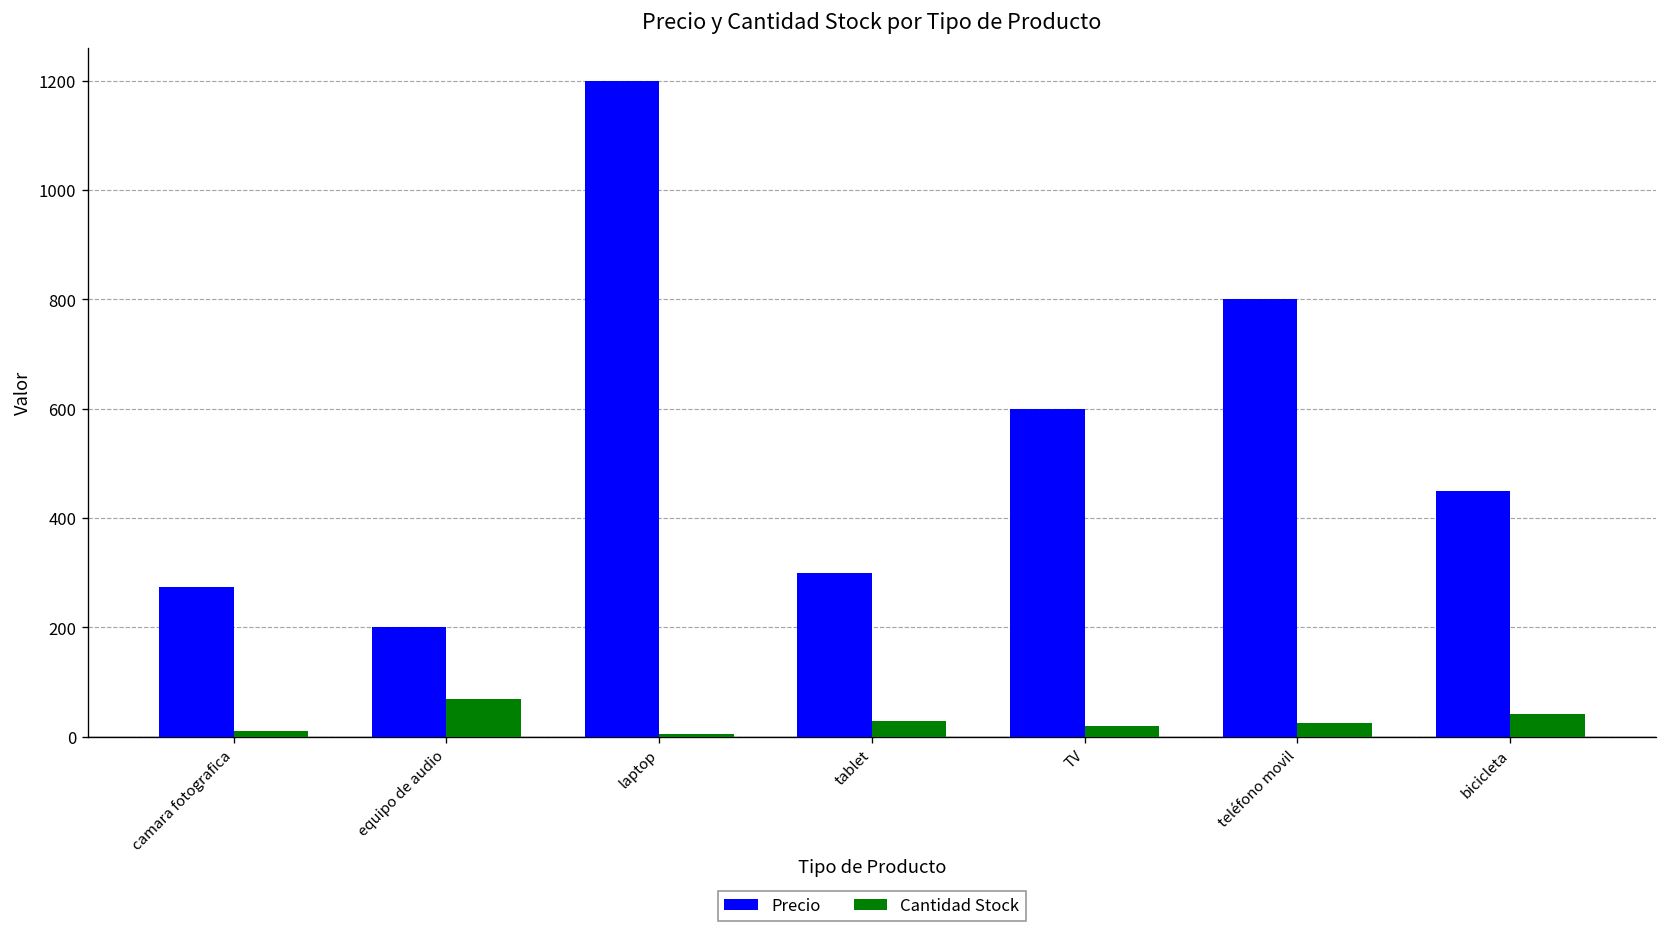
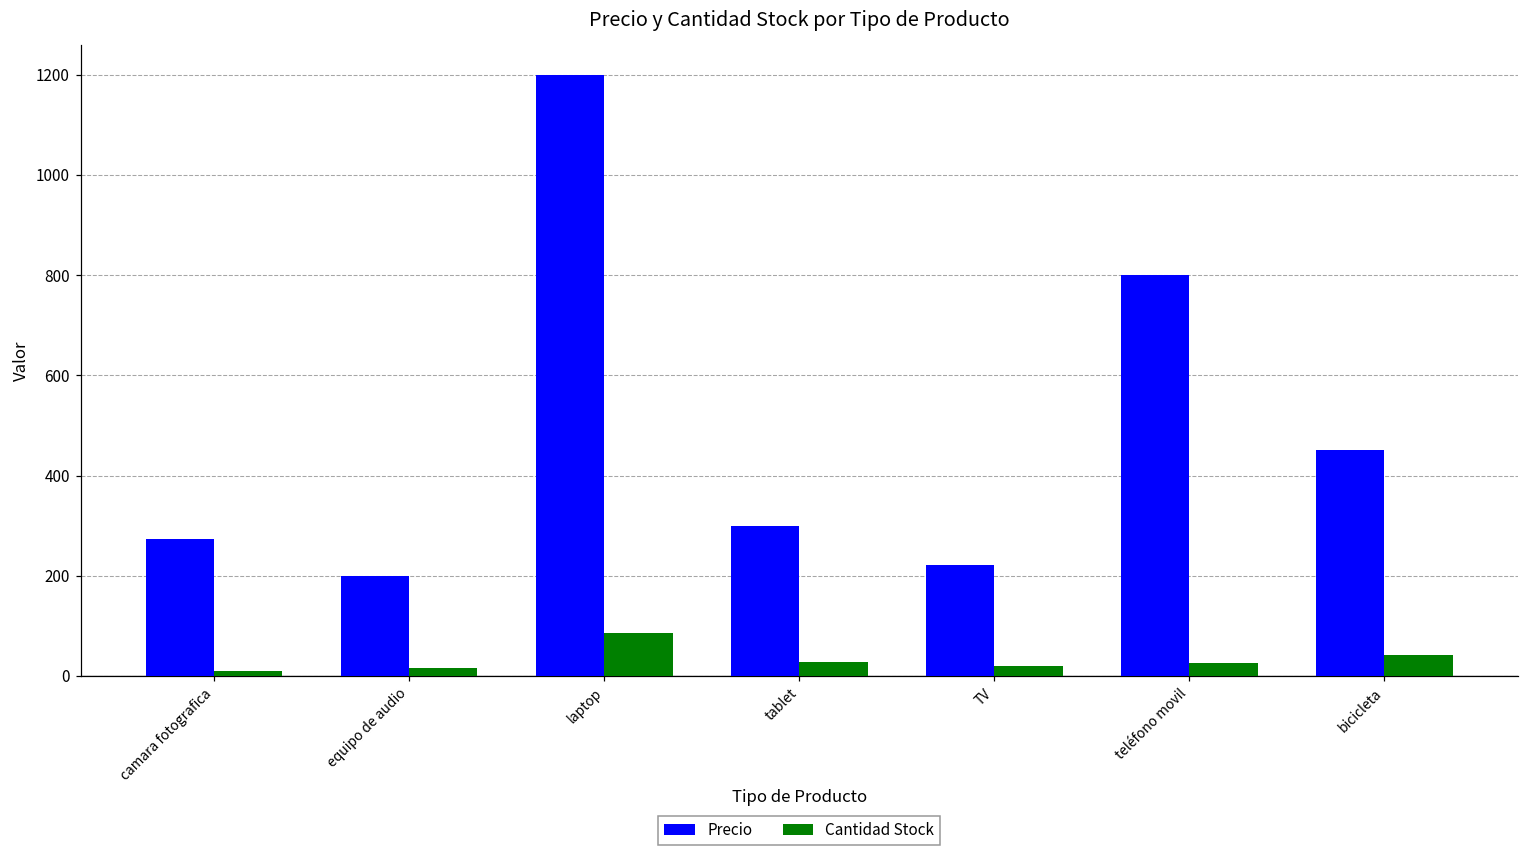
  {
    "Precio": {
      "camara fotografica": 270,
      "equipo de audio": 200,
      "laptop": 1200,
      "tablet": 300,
-     "TV": 600,
+     "TV": 220,
      "teléfono movil": 800,
      "bicicleta": 450
    },
    "Cantidad Stock": {
      "camara fotografica": 10,
-     "equipo de audio": 70,
-     "laptop": 10,
+     "equipo de audio": 20,
+     "laptop": 90,
      "tablet": 30,
      "TV": 20,
      "teléfono movil": 30,
      "bicicleta": 40
    }
  }
